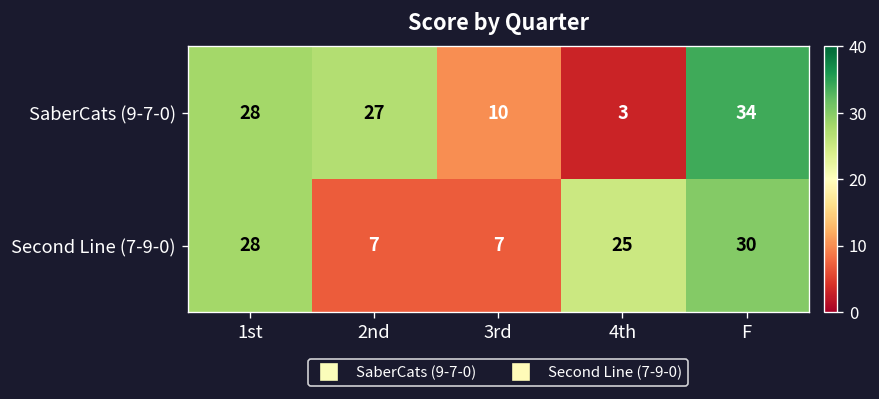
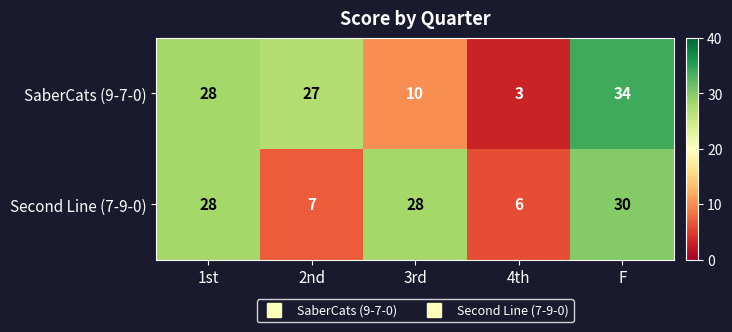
  {
    "SaberCats (9-7-0)": {
      "1st": 28,
      "2nd": 27,
      "3rd": 10,
      "4th": 3,
      "F": 34
    },
    "Second Line (7-9-0)": {
      "1st": 28,
      "2nd": 7,
-     "3rd": 7,
-     "4th": 25,
+     "3rd": 28,
+     "4th": 6,
      "F": 30
    }
  }
